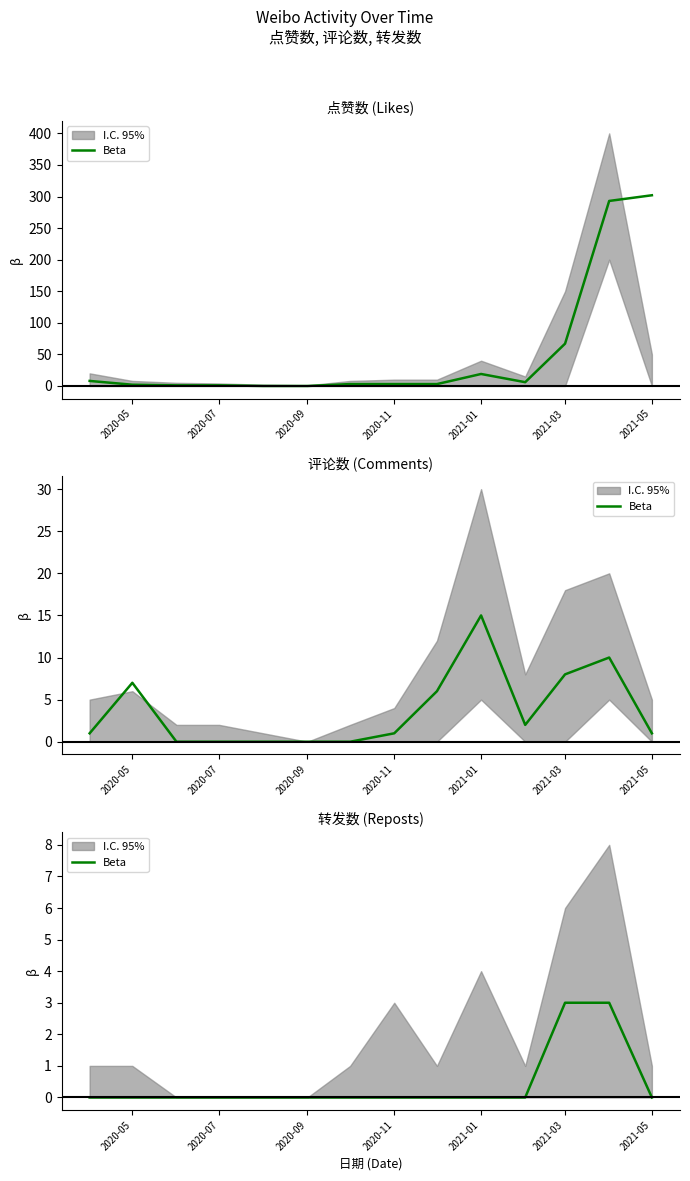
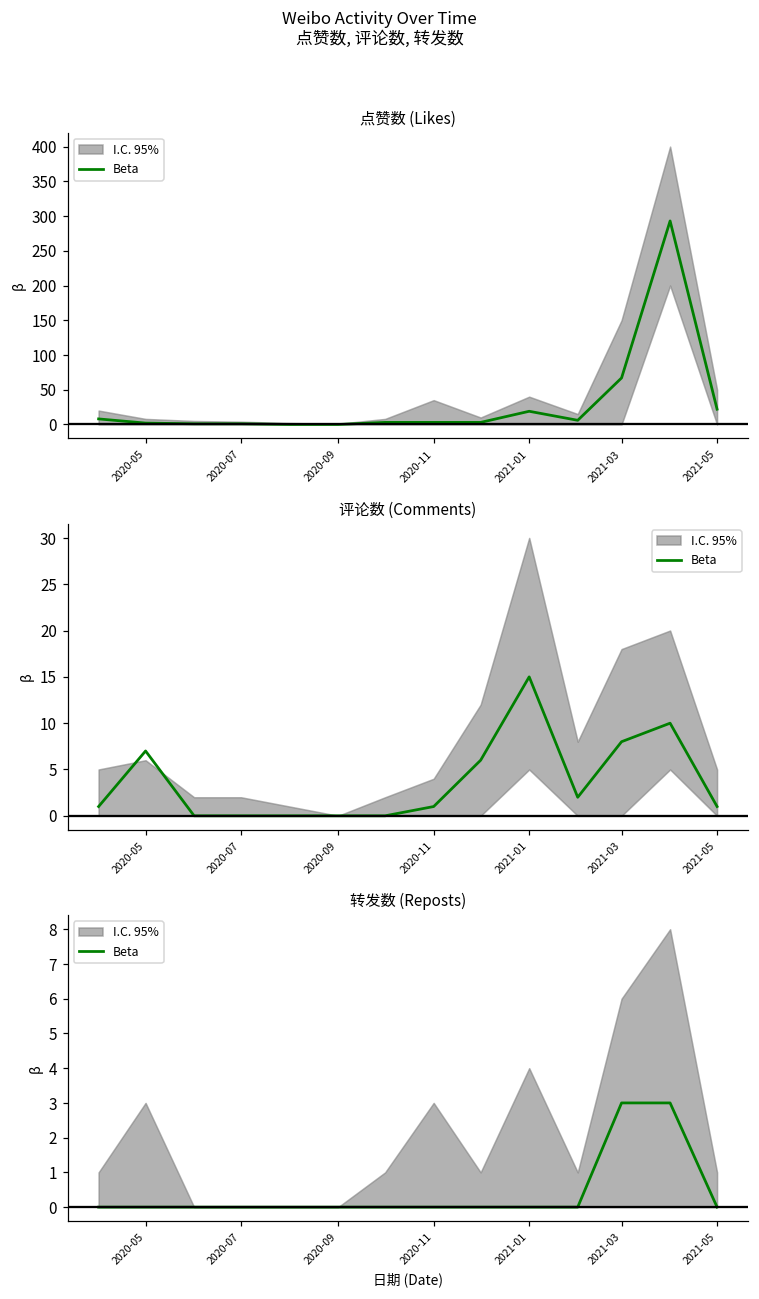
  {
    "点赞数 (Likes)": {
      "Beta": {
        "2020-05": 0,
        "2020-11": 0,
        "2021-01": 20,
        "2021-03": 70,
-       "2021-05": 300
+       "2021-05": 20
      },
      "I.C. 95%": {
-       "2020-11": 10
+       "2020-11": 40
      }
    },
    "评论数 (Comments)": {
      "Beta": {
        "2020-05": 7,
        "2020-07": 0,
        "2020-11": 1,
        "2021-01": 15,
        "2021-03": 8,
        "2021-05": 1
      }
    },
    "转发数 (Reposts)": {
      "I.C. 95%": {
-       "2020-05": 1,
+       "2020-05": 3,
        "2020-11": 3,
        "2021-01": 4,
        "2021-03": 6,
        "2021-05": 1
      },
      "Beta": {
        "2020-05": 0,
        "2020-11": 0,
        "2021-01": 0,
        "2021-03": 3,
        "2021-05": 0
      }
    }
  }
